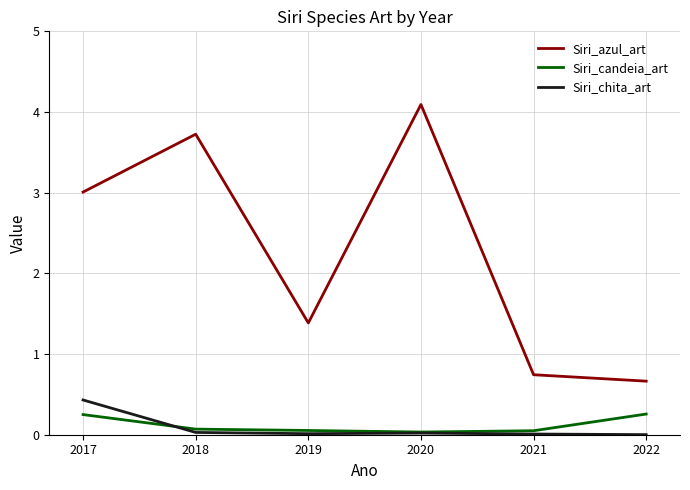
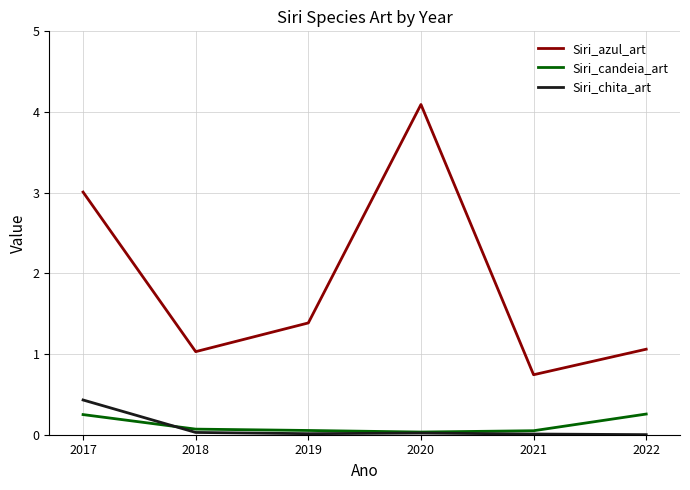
  {
    "Siri_azul_art": {
      "2017": 3.0,
-     "2018": 3.7,
+     "2018": 1.0,
      "2019": 1.4,
      "2020": 4.1,
      "2021": 0.7,
-     "2022": 0.7
+     "2022": 1.1
    },
    "Siri_candeia_art": {
      "2017": 0.2,
      "2018": 0.1,
      "2019": 0.1,
      "2021": 0.0,
      "2022": 0.3
    },
    "Siri_chita_art": {
      "2017": 0.4,
      "2018": 0.0,
      "2019": 0.0,
      "2021": 0.0,
      "2022": 0.0
    }
  }
